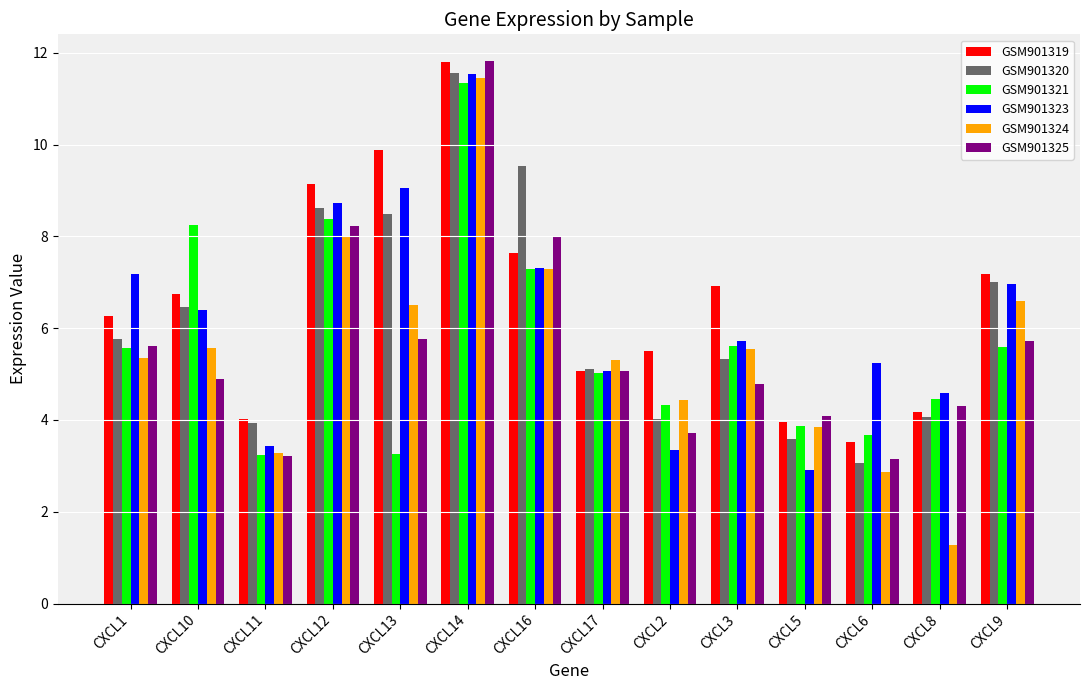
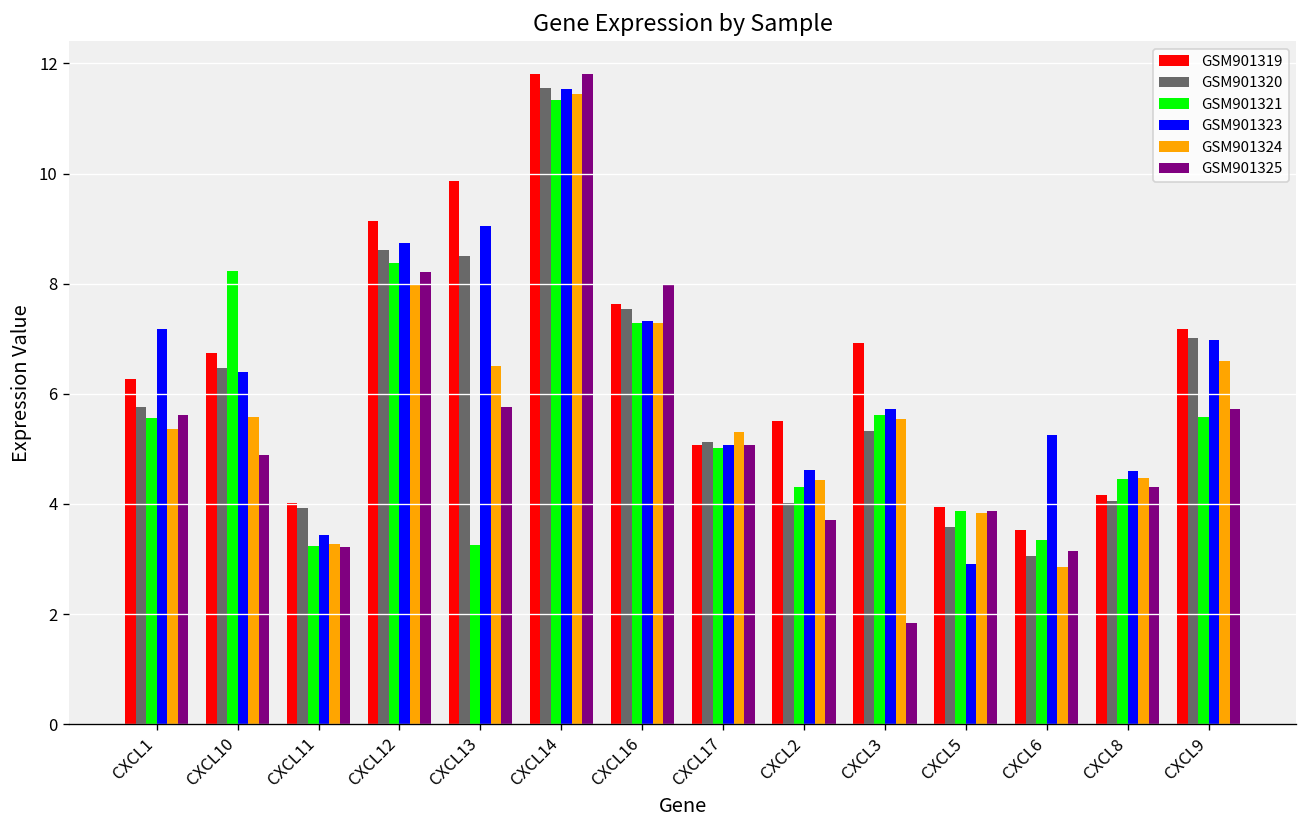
  {
    "GSM901319": {
      "CXCL1": 6.3,
      "CXCL10": 6.7,
      "CXCL11": 4.0,
      "CXCL12": 9.1,
      "CXCL13": 9.9,
      "CXCL14": 11.8,
      "CXCL16": 7.6,
      "CXCL17": 5.1,
      "CXCL2": 5.5,
      "CXCL3": 6.9,
      "CXCL5": 3.9,
      "CXCL6": 3.5,
      "CXCL8": 4.2,
      "CXCL9": 7.2
    },
    "GSM901320": {
      "CXCL1": 5.8,
      "CXCL10": 6.5,
      "CXCL11": 3.9,
      "CXCL12": 8.6,
      "CXCL13": 8.5,
      "CXCL14": 11.6,
-     "CXCL16": 9.5,
+     "CXCL16": 7.5,
      "CXCL17": 5.1,
      "CXCL2": 4.0,
      "CXCL3": 5.3,
      "CXCL5": 3.6,
      "CXCL6": 3.1,
      "CXCL8": 4.1,
      "CXCL9": 7.0
    },
    "GSM901321": {
      "CXCL1": 5.6,
      "CXCL10": 8.2,
      "CXCL11": 3.2,
      "CXCL12": 8.4,
      "CXCL13": 3.3,
      "CXCL14": 11.3,
      "CXCL16": 7.3,
      "CXCL17": 5.0,
      "CXCL2": 4.3,
      "CXCL3": 5.6,
      "CXCL5": 3.9,
-     "CXCL6": 3.7,
+     "CXCL6": 3.3,
      "CXCL8": 4.4,
      "CXCL9": 5.6
    },
    "GSM901323": {
      "CXCL1": 7.2,
      "CXCL10": 6.4,
      "CXCL11": 3.4,
      "CXCL12": 8.7,
      "CXCL13": 9.1,
      "CXCL14": 11.5,
      "CXCL16": 7.3,
      "CXCL17": 5.1,
-     "CXCL2": 3.3,
+     "CXCL2": 4.6,
      "CXCL3": 5.7,
      "CXCL5": 2.9,
      "CXCL6": 5.2,
      "CXCL8": 4.6,
      "CXCL9": 7.0
    },
    "GSM901324": {
      "CXCL1": 5.4,
      "CXCL10": 5.6,
      "CXCL11": 3.3,
      "CXCL12": 8.0,
      "CXCL13": 6.5,
      "CXCL14": 11.4,
      "CXCL16": 7.3,
      "CXCL17": 5.3,
      "CXCL2": 4.4,
      "CXCL3": 5.5,
      "CXCL5": 3.8,
      "CXCL6": 2.9,
-     "CXCL8": 1.3,
+     "CXCL8": 4.5,
      "CXCL9": 6.6
    },
    "GSM901325": {
      "CXCL1": 5.6,
      "CXCL10": 4.9,
      "CXCL11": 3.2,
      "CXCL12": 8.2,
      "CXCL13": 5.8,
      "CXCL14": 11.8,
      "CXCL16": 8.0,
      "CXCL17": 5.1,
      "CXCL2": 3.7,
-     "CXCL3": 4.8,
-     "CXCL5": 4.1,
+     "CXCL3": 1.8,
+     "CXCL5": 3.9,
      "CXCL6": 3.2,
      "CXCL8": 4.3,
      "CXCL9": 5.7
    }
  }
